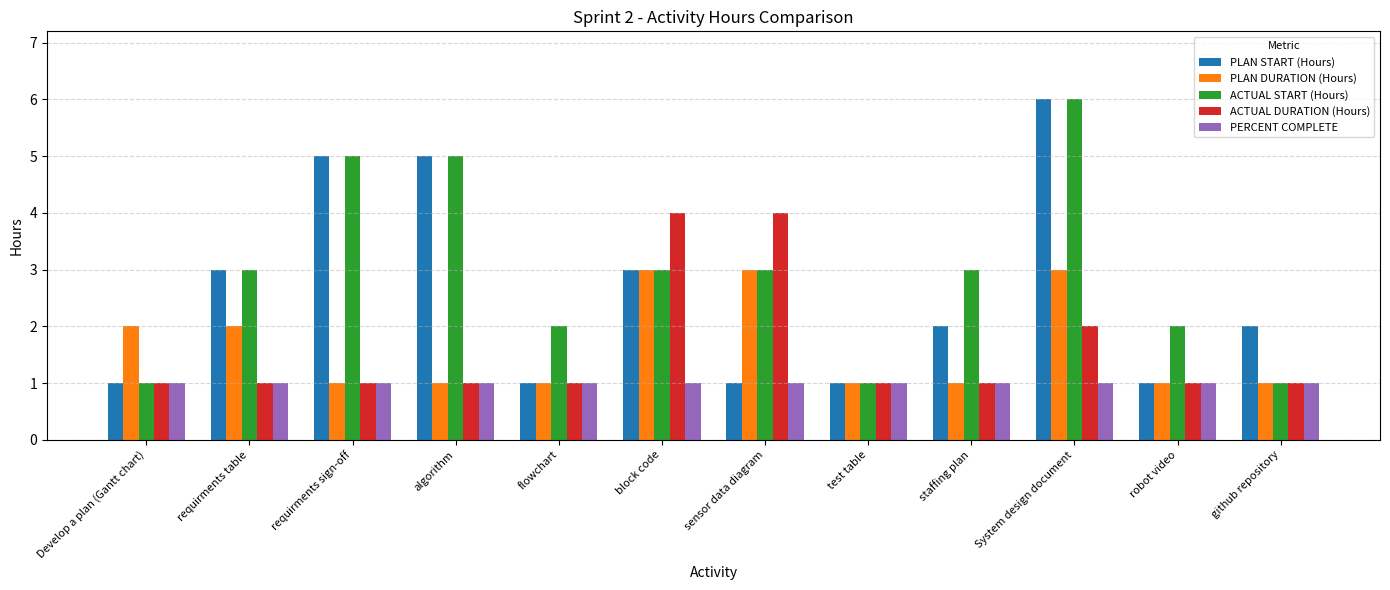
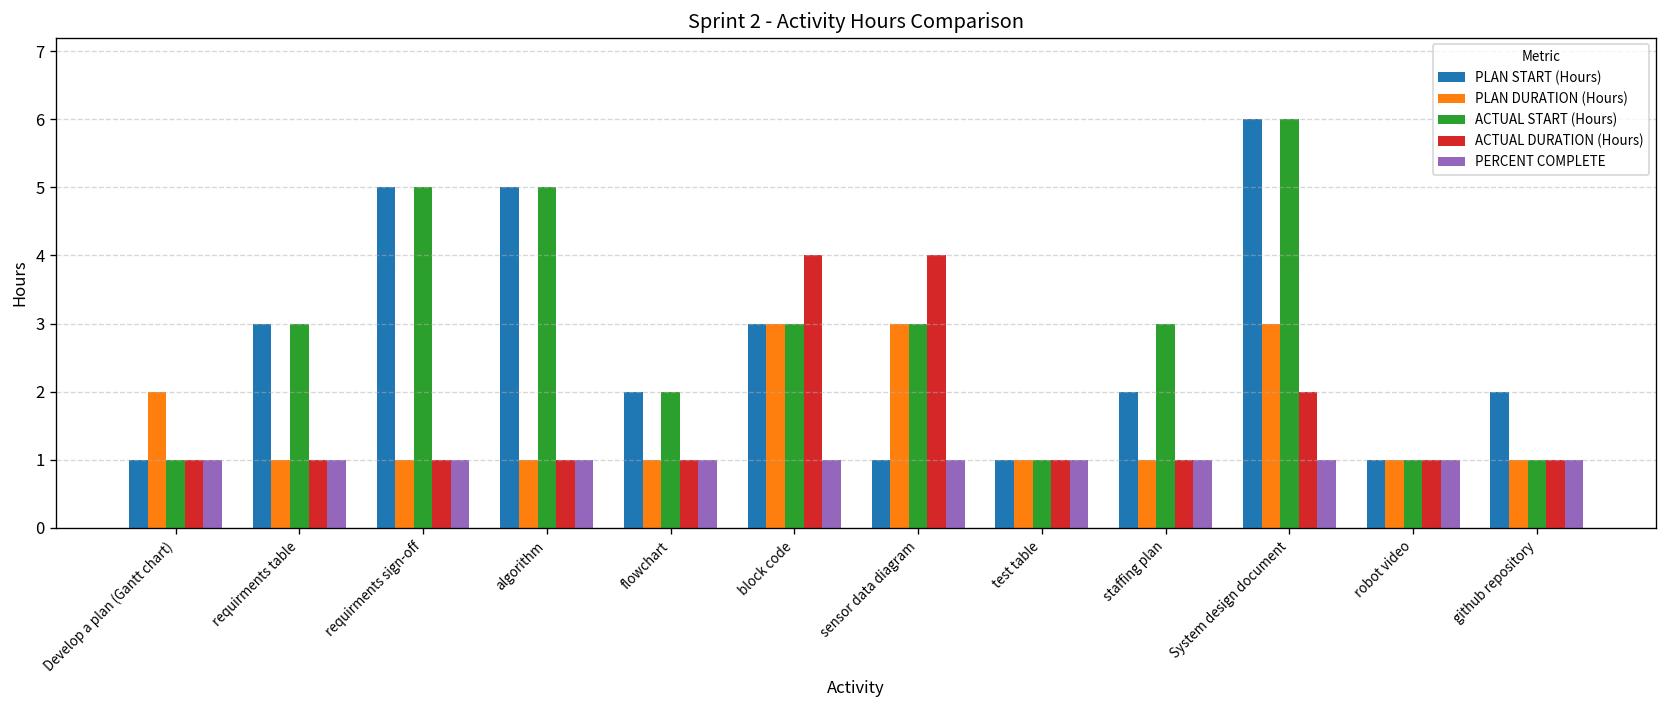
  {
    "PLAN START (Hours)": {
      "Develop a plan (Gantt chart)": 1,
      "requirments table": 3,
      "requirments sign-off": 5,
      "algorithm": 5,
-     "flowchart": 1,
+     "flowchart": 2,
      "block code": 3,
      "sensor data diagram": 1,
      "test table": 1,
      "staffing plan": 2,
      "System design document": 6,
      "robot video": 1,
      "github repository": 2
    },
    "PLAN DURATION (Hours)": {
      "Develop a plan (Gantt chart)": 2,
-     "requirments table": 2,
+     "requirments table": 1,
      "requirments sign-off": 1,
      "algorithm": 1,
      "flowchart": 1,
      "block code": 3,
      "sensor data diagram": 3,
      "test table": 1,
      "staffing plan": 1,
      "System design document": 3,
      "robot video": 1,
      "github repository": 1
    },
    "ACTUAL START (Hours)": {
      "Develop a plan (Gantt chart)": 1,
      "requirments table": 3,
      "requirments sign-off": 5,
      "algorithm": 5,
      "flowchart": 2,
      "block code": 3,
      "sensor data diagram": 3,
      "test table": 1,
      "staffing plan": 3,
      "System design document": 6,
-     "robot video": 2,
+     "robot video": 1,
      "github repository": 1
    },
    "ACTUAL DURATION (Hours)": {
      "Develop a plan (Gantt chart)": 1,
      "requirments table": 1,
      "requirments sign-off": 1,
      "algorithm": 1,
      "flowchart": 1,
      "block code": 4,
      "sensor data diagram": 4,
      "test table": 1,
      "staffing plan": 1,
      "System design document": 2,
      "robot video": 1,
      "github repository": 1
    },
    "PERCENT COMPLETE": {
      "Develop a plan (Gantt chart)": 1,
      "requirments table": 1,
      "requirments sign-off": 1,
      "algorithm": 1,
      "flowchart": 1,
      "block code": 1,
      "sensor data diagram": 1,
      "test table": 1,
      "staffing plan": 1,
      "System design document": 1,
      "robot video": 1,
      "github repository": 1
    }
  }
